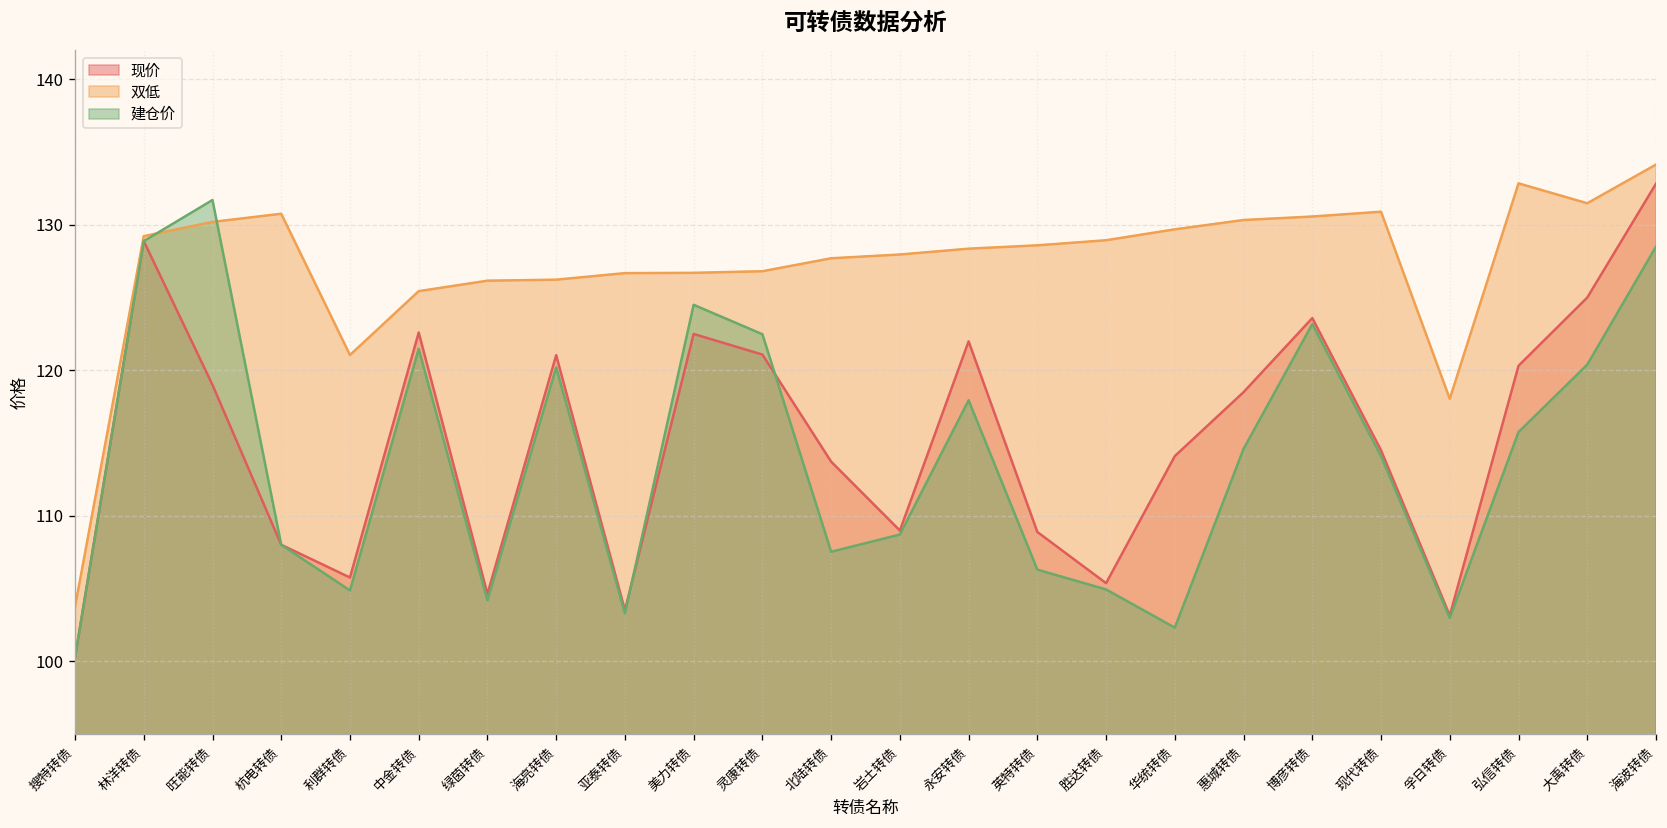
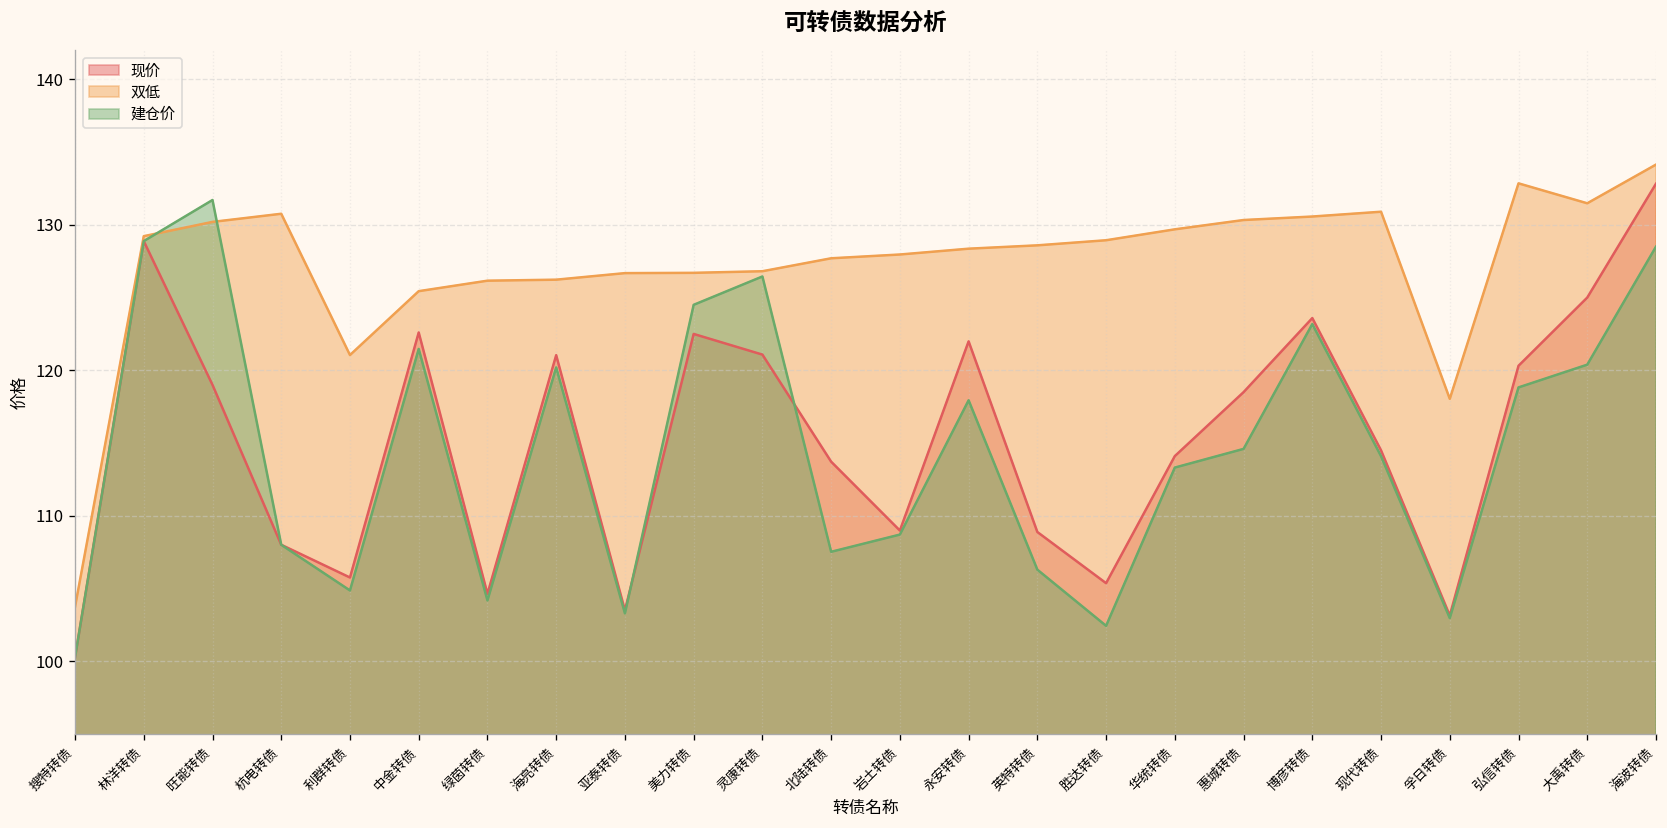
  {
    "建仓价": {
      "旺能转债": 131.7,
      "利群转债": 104.9,
      "中金转债": 121.5,
      "绿茵转债": 104.2,
      "海亮转债": 120.2,
      "美力转债": 124.5,
-     "灵康转债": 122.5,
+     "灵康转债": 126.5,
      "北陆转债": 107.5,
      "岩土转债": 108.7,
      "永安转债": 117.9,
      "英特转债": 106.3,
-     "胜达转债": 104.9,
-     "华统转债": 102.3,
+     "胜达转债": 102.4,
+     "华统转债": 113.3,
      "惠城转债": 114.6,
      "博彦转债": 123.2,
      "现代转债": 114.1,
-     "弘信转债": 115.8,
+     "弘信转债": 118.8,
      "大禹转债": 120.4,
      "海波转债": 128.5
    }
  }
